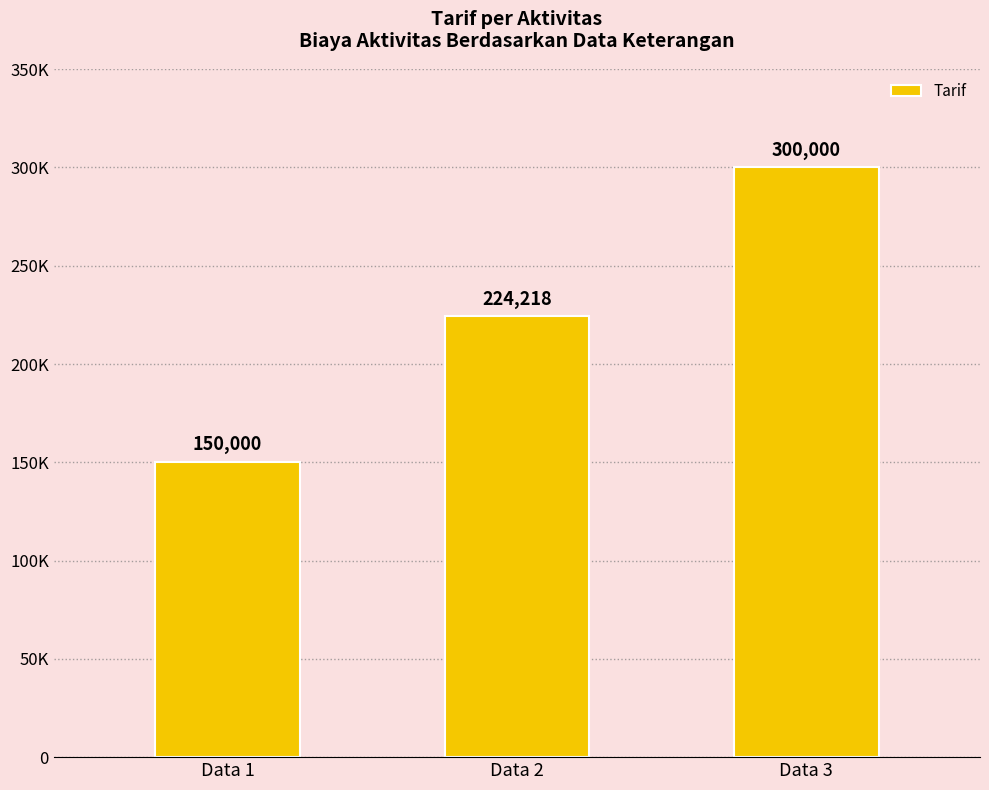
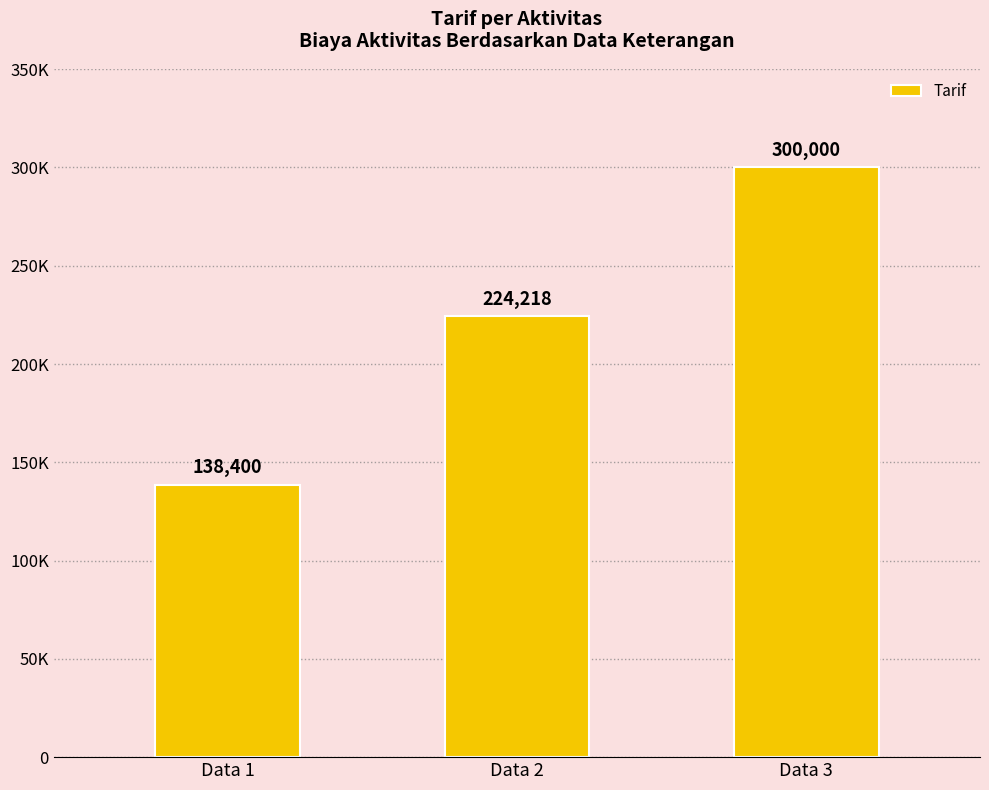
  {
-   "Data 1": "150,000",
+   "Data 1": "138,400",
    "Data 2": "224,218",
    "Data 3": "300,000"
  }
